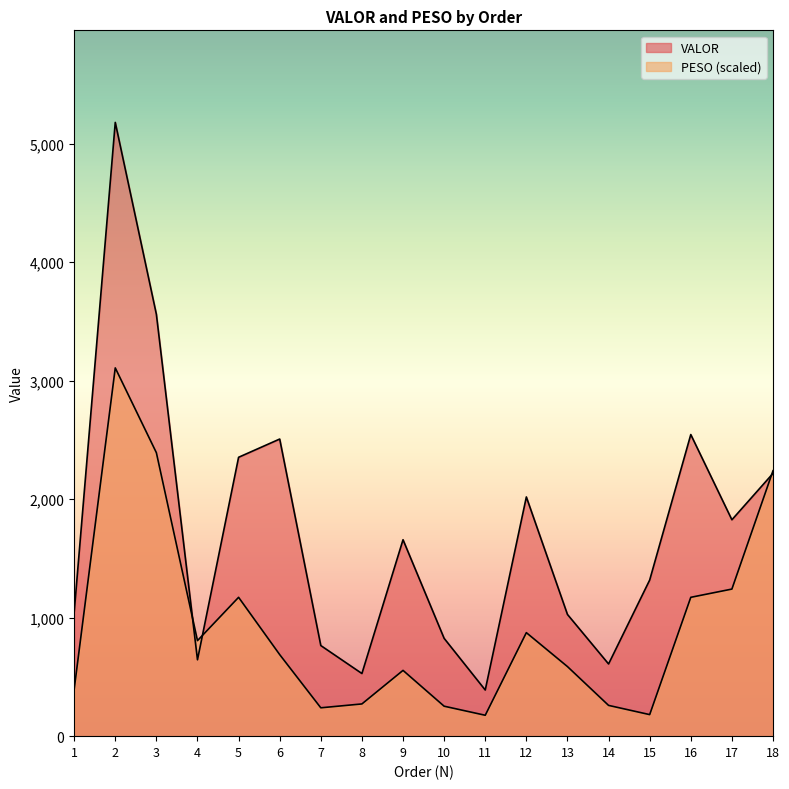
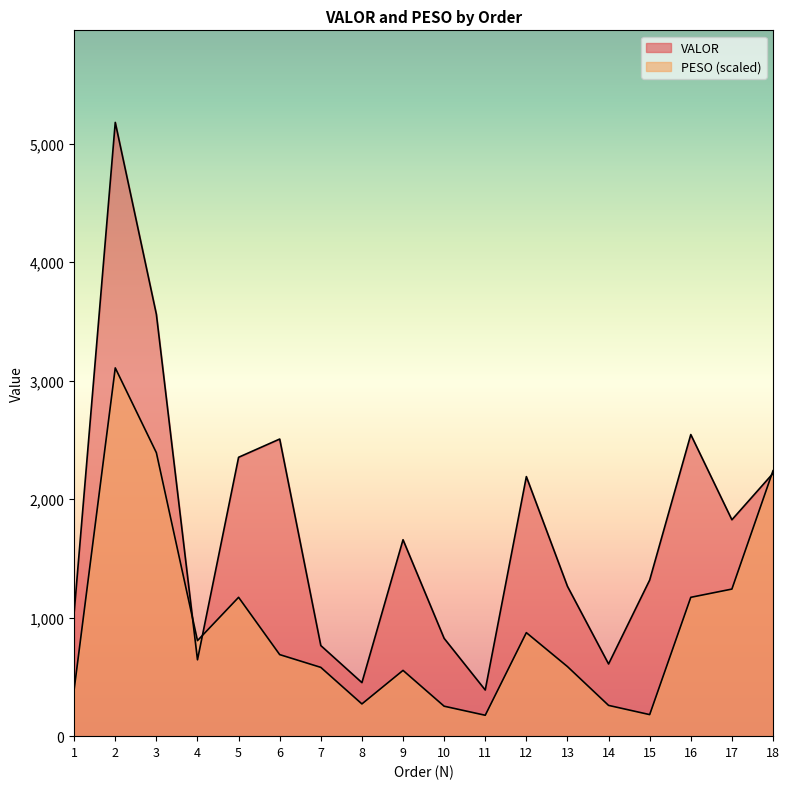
  {
    "VALOR": {
      "1": "1,040",
      "2": "5,180",
      "3": "3,560",
      "4": "640",
      "5": "2,350",
      "6": "2,510",
      "7": "760",
-     "8": "530",
+     "8": "450",
      "9": "1,660",
      "10": "830",
      "11": "390",
-     "12": "2,020",
-     "13": "1,030",
+     "12": "2,190",
+     "13": "1,260",
      "14": "610",
      "15": "1,320",
      "16": "2,550",
      "17": "1,830",
      "18": "2,220"
    },
    "PESO (scaled)": {
      "1": "390",
      "2": "3,110",
      "3": "2,390",
      "4": "810",
      "5": "1,170",
      "6": "690",
-     "7": "240",
+     "7": "580",
      "8": "270",
      "9": "560",
      "10": "250",
      "11": "180",
      "12": "870",
      "13": "590",
      "14": "260",
      "15": "180",
      "16": "1,170",
      "17": "1,240",
      "18": "2,240"
    }
  }
